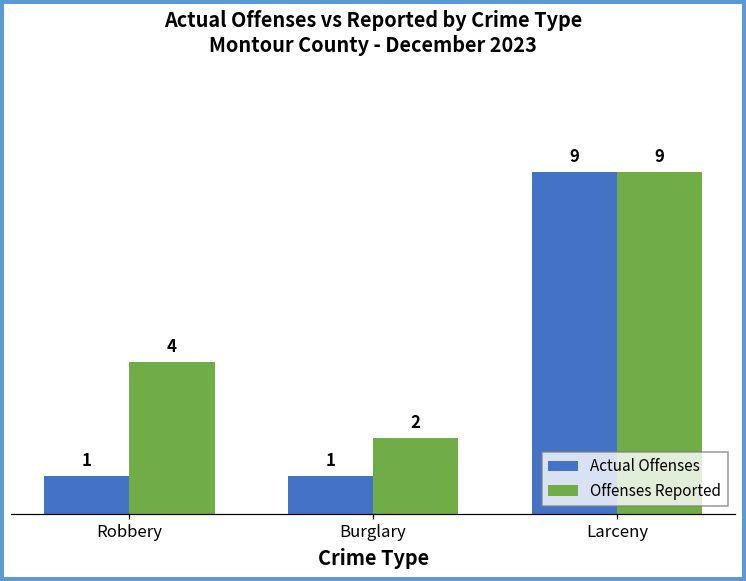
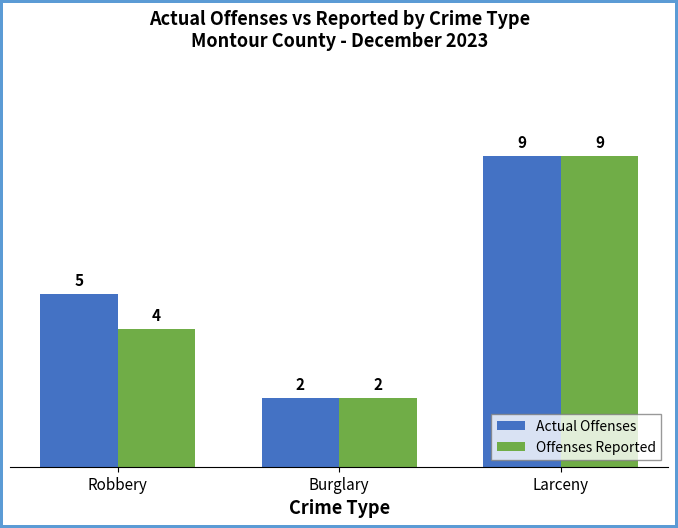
  {
    "Actual Offenses": {
-     "Robbery": 1,
-     "Burglary": 1,
+     "Robbery": 5,
+     "Burglary": 2,
      "Larceny": 9
    },
    "Offenses Reported": {
      "Robbery": 4,
      "Burglary": 2,
      "Larceny": 9
    }
  }
